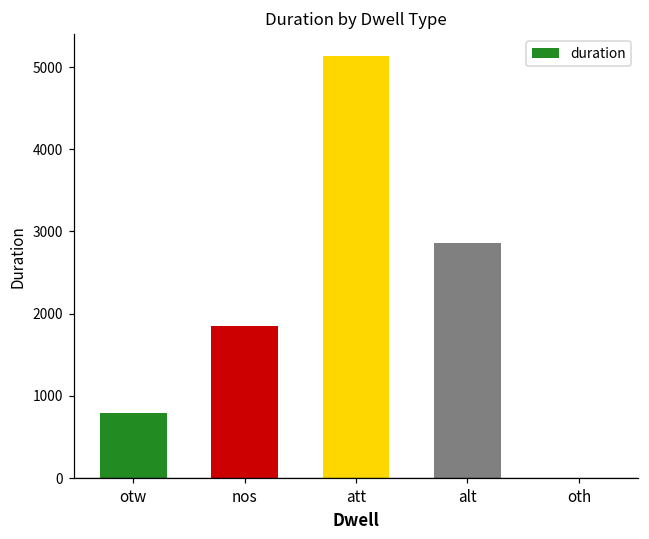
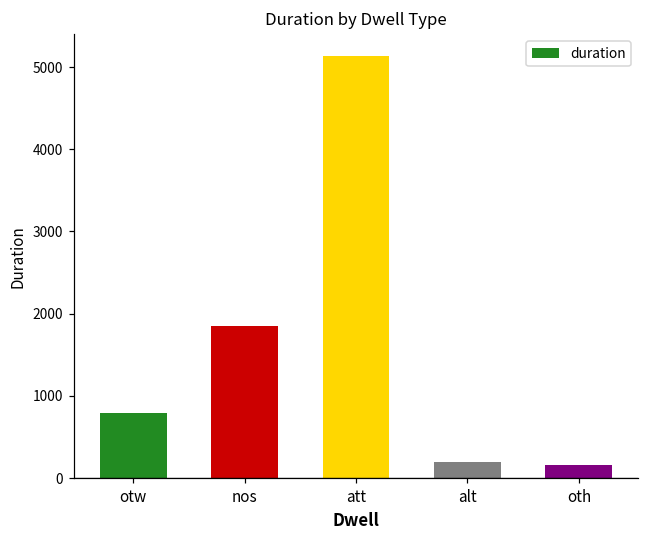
  {
    "otw": 800,
    "nos": 1900,
    "att": 5100,
-   "alt": 2900,
-   "oth": 0
+   "alt": 200,
+   "oth": 200
  }
